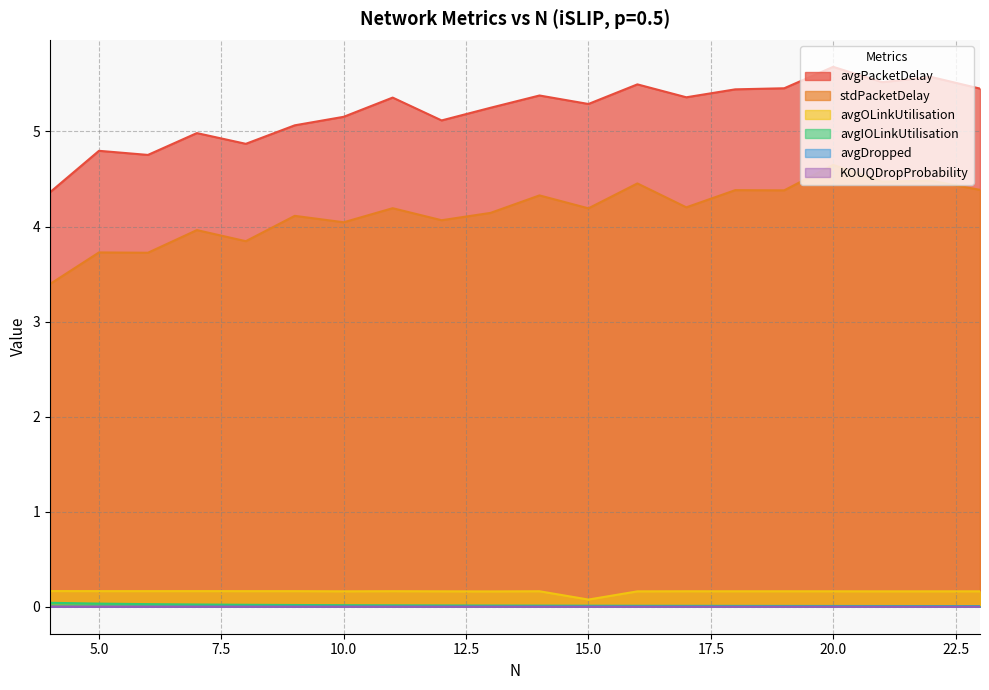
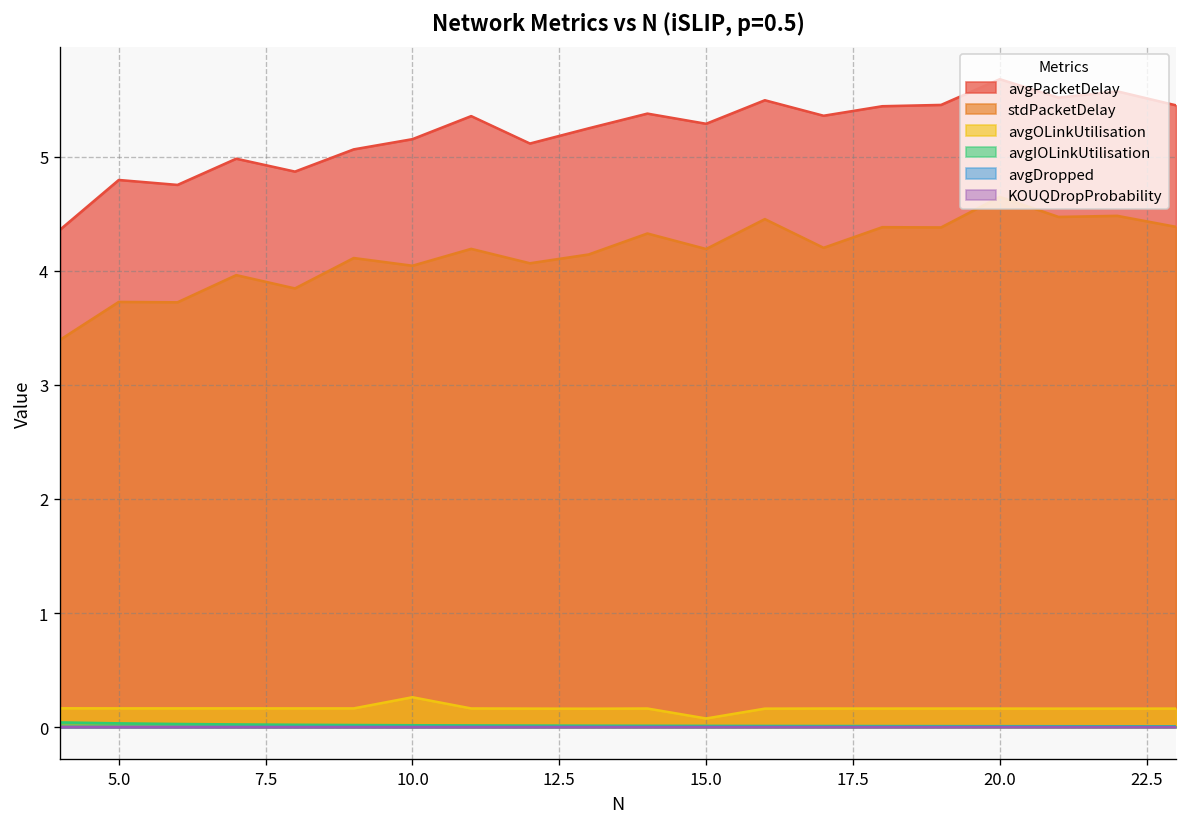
  {
    "avgOLinkUtilisation": {
      "5.0": 0.2,
-     "10.0": 0.2,
+     "10.0": 0.3,
      "15.0": 0.1,
      "20.0": 0.2
    },
    "avgIOLinkUtilisation": {
      "5.0": 0.0
    }
  }
